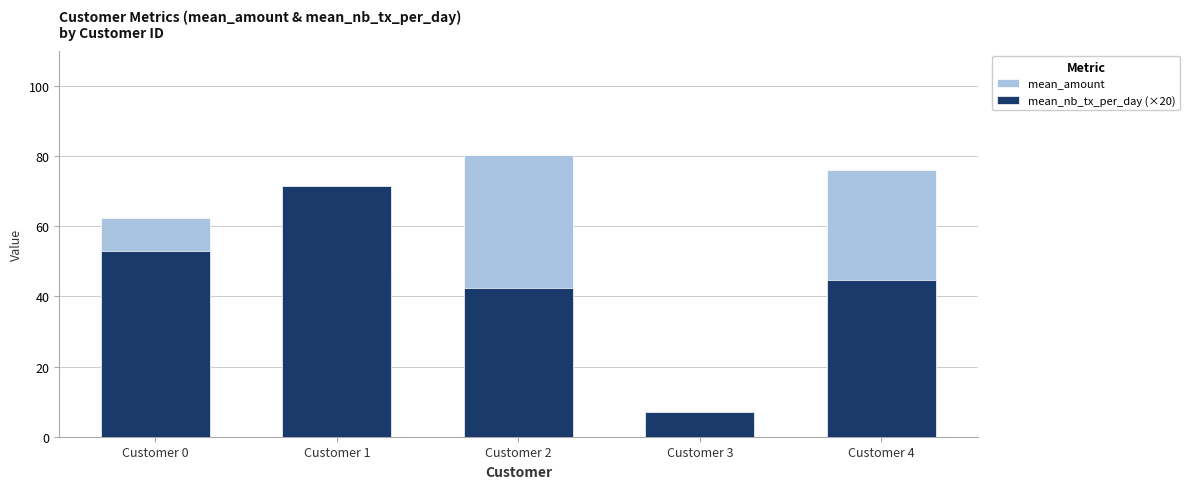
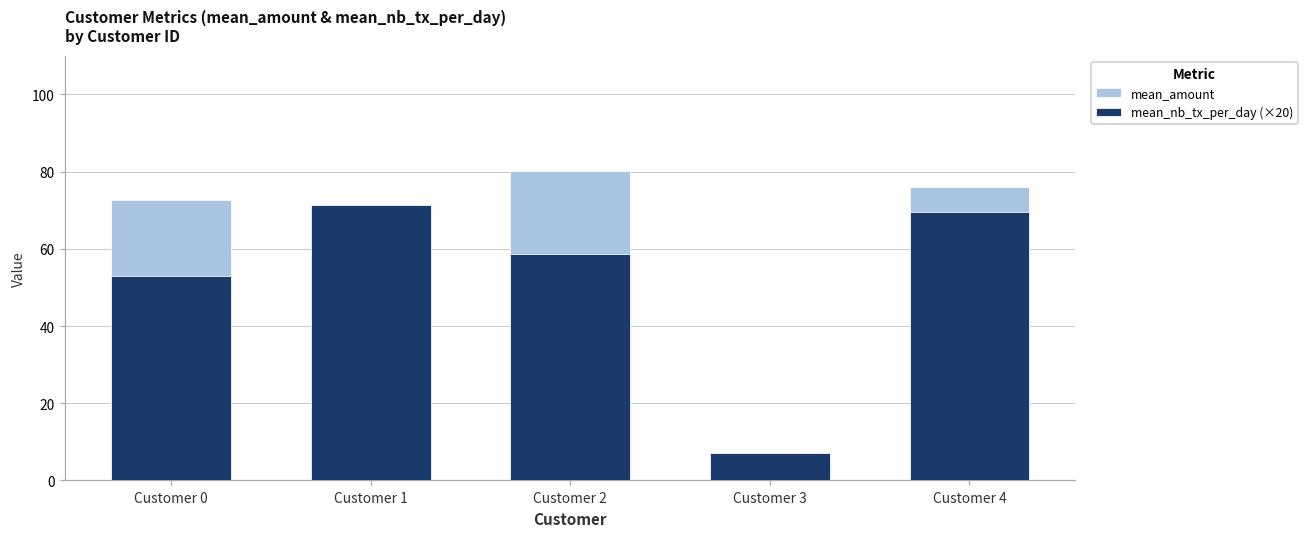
  {
    "mean_amount": {
-     "Customer 0": 62,
+     "Customer 0": 73,
      "Customer 2": 80,
      "Customer 4": 76
    },
    "mean_nb_tx_per_day (×20)": {
      "Customer 1": 71,
-     "Customer 2": 42,
+     "Customer 2": 59,
      "Customer 3": 7,
-     "Customer 4": 45
+     "Customer 4": 70
    }
  }
